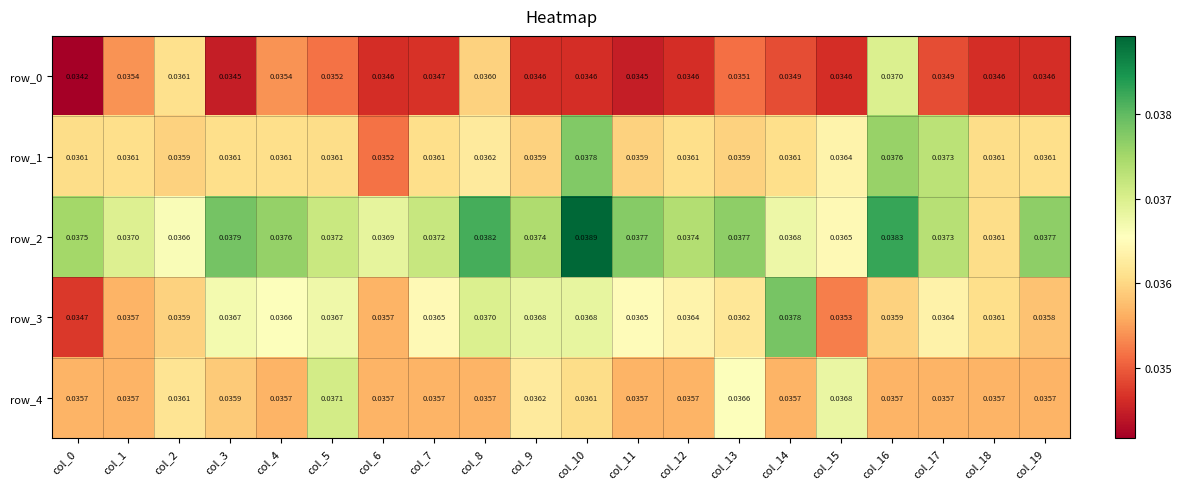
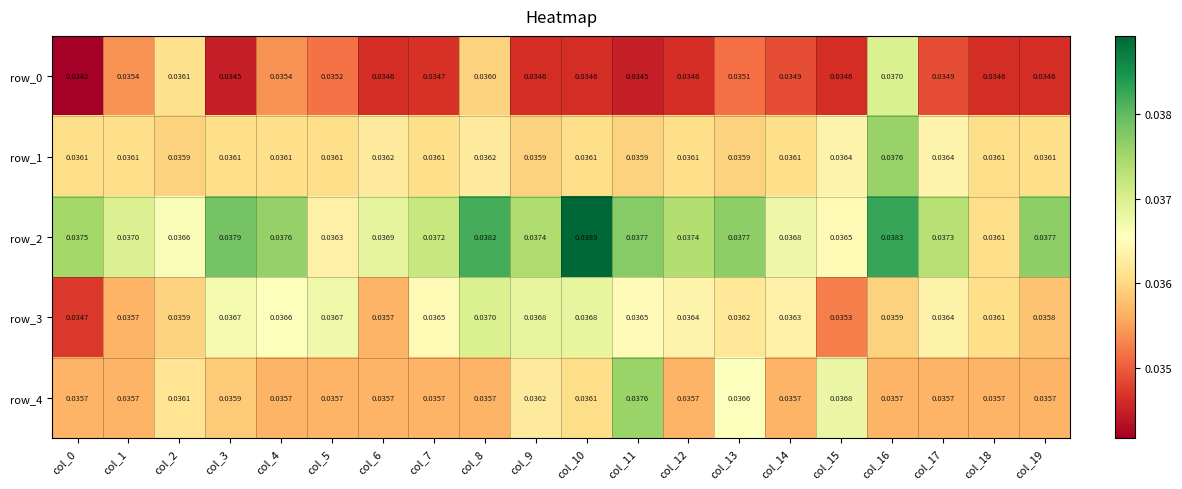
  {
    "row_0": {
      "col_0": 0.0342,
      "col_1": 0.0354,
      "col_2": 0.0361,
      "col_3": 0.0345,
      "col_4": 0.0354,
      "col_5": 0.0352,
      "col_6": 0.0346,
      "col_7": 0.0347,
      "col_8": 0.0360,
      "col_9": 0.0346,
      "col_10": 0.0346,
      "col_11": 0.0345,
      "col_12": 0.0346,
      "col_13": 0.0351,
      "col_14": 0.0349,
      "col_15": 0.0346,
      "col_16": 0.0370,
      "col_17": 0.0349,
      "col_18": 0.0346,
      "col_19": 0.0346
    },
    "row_1": {
      "col_0": 0.0361,
      "col_1": 0.0361,
      "col_2": 0.0359,
      "col_3": 0.0361,
      "col_4": 0.0361,
      "col_5": 0.0361,
-     "col_6": 0.0352,
+     "col_6": 0.0362,
      "col_7": 0.0361,
      "col_8": 0.0362,
      "col_9": 0.0359,
-     "col_10": 0.0378,
+     "col_10": 0.0361,
      "col_11": 0.0359,
      "col_12": 0.0361,
      "col_13": 0.0359,
      "col_14": 0.0361,
      "col_15": 0.0364,
      "col_16": 0.0376,
-     "col_17": 0.0373,
+     "col_17": 0.0364,
      "col_18": 0.0361,
      "col_19": 0.0361
    },
    "row_2": {
      "col_0": 0.0375,
      "col_1": 0.0370,
      "col_2": 0.0366,
      "col_3": 0.0379,
      "col_4": 0.0376,
-     "col_5": 0.0372,
+     "col_5": 0.0363,
      "col_6": 0.0369,
      "col_7": 0.0372,
      "col_8": 0.0382,
      "col_9": 0.0374,
      "col_10": 0.0389,
      "col_11": 0.0377,
      "col_12": 0.0374,
      "col_13": 0.0377,
      "col_14": 0.0368,
      "col_15": 0.0365,
      "col_16": 0.0383,
      "col_17": 0.0373,
      "col_18": 0.0361,
      "col_19": 0.0377
    },
    "row_3": {
      "col_0": 0.0347,
      "col_1": 0.0357,
      "col_2": 0.0359,
      "col_3": 0.0367,
      "col_4": 0.0366,
      "col_5": 0.0367,
      "col_6": 0.0357,
      "col_7": 0.0365,
      "col_8": 0.0370,
      "col_9": 0.0368,
      "col_10": 0.0368,
      "col_11": 0.0365,
      "col_12": 0.0364,
      "col_13": 0.0362,
-     "col_14": 0.0378,
+     "col_14": 0.0363,
      "col_15": 0.0353,
      "col_16": 0.0359,
      "col_17": 0.0364,
      "col_18": 0.0361,
      "col_19": 0.0358
    },
    "row_4": {
      "col_0": 0.0357,
      "col_1": 0.0357,
      "col_2": 0.0361,
      "col_3": 0.0359,
      "col_4": 0.0357,
-     "col_5": 0.0371,
+     "col_5": 0.0357,
      "col_6": 0.0357,
      "col_7": 0.0357,
      "col_8": 0.0357,
      "col_9": 0.0362,
      "col_10": 0.0361,
-     "col_11": 0.0357,
+     "col_11": 0.0376,
      "col_12": 0.0357,
      "col_13": 0.0366,
      "col_14": 0.0357,
      "col_15": 0.0368,
      "col_16": 0.0357,
      "col_17": 0.0357,
      "col_18": 0.0357,
      "col_19": 0.0357
    }
  }
